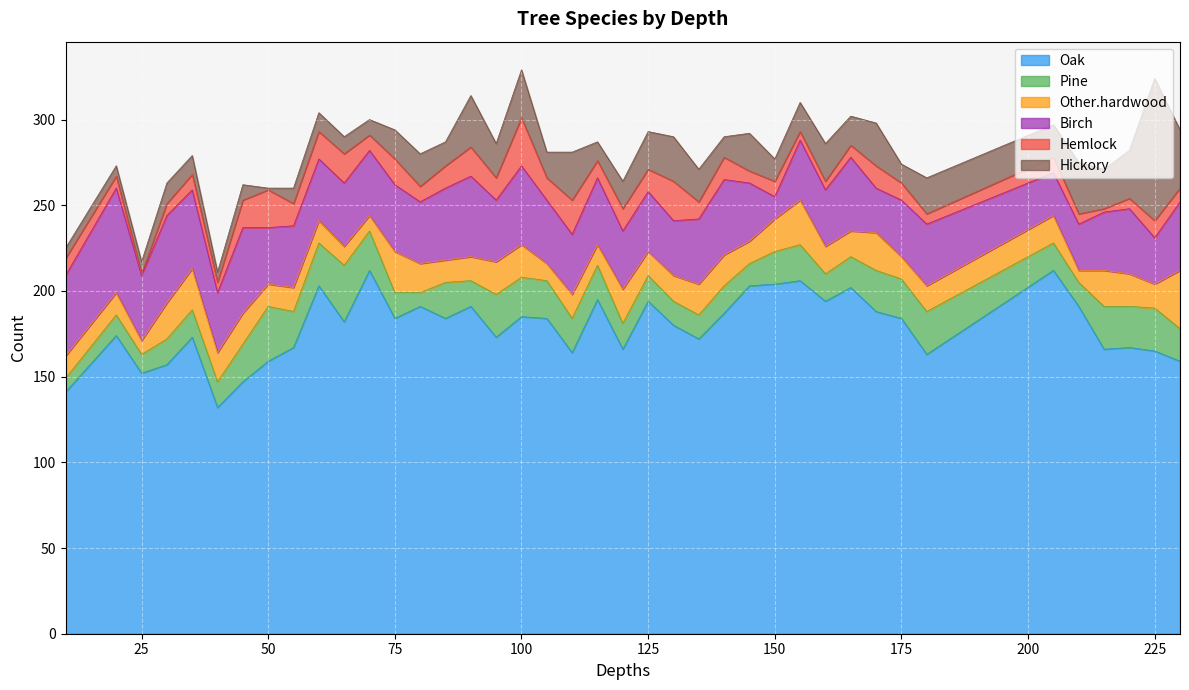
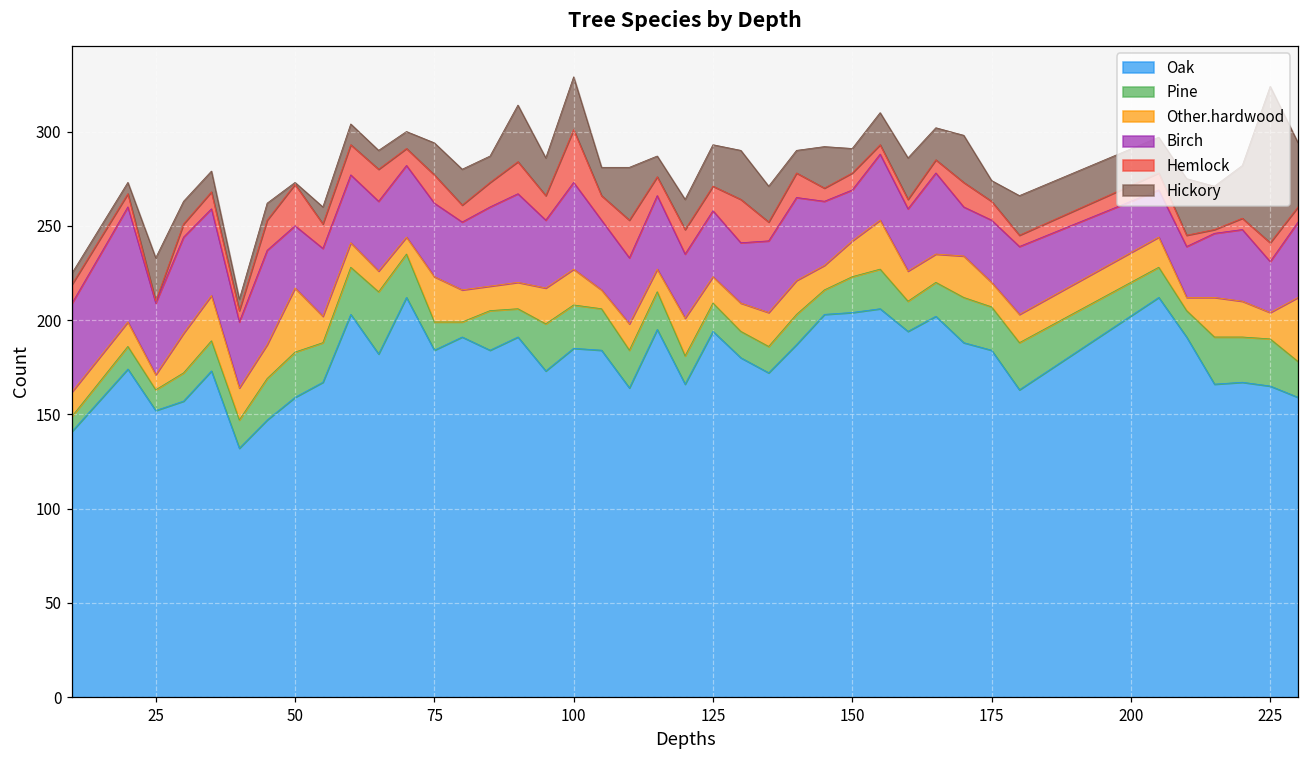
  {
    "Oak": {
      "25": 152,
      "50": 159,
      "75": 184,
      "100": 185,
      "125": 194,
      "150": 204,
      "175": 184,
      "225": 165
    },
    "Pine": {
      "25": 11,
-     "50": 32,
+     "50": 24,
      "75": 15,
      "100": 23,
      "125": 15,
      "150": 19,
      "175": 23,
      "225": 25
    },
    "Other.hardwood": {
      "25": 8,
-     "50": 13,
+     "50": 34,
      "75": 24,
      "100": 19,
      "125": 14,
      "150": 19,
      "175": 13,
      "225": 14
    },
    "Birch": {
      "50": 33,
      "75": 39,
      "100": 46,
      "125": 35,
-     "150": 13,
+     "150": 27,
      "175": 33,
      "225": 27
    },
    "Hemlock": {
      "75": 15,
      "100": 28,
      "125": 13,
      "150": 9,
      "175": 10,
      "225": 10
    },
    "Hickory": {
-     "25": 7,
+     "25": 23,
      "75": 17,
      "100": 28,
      "125": 22,
      "150": 13,
      "175": 11
    }
  }
